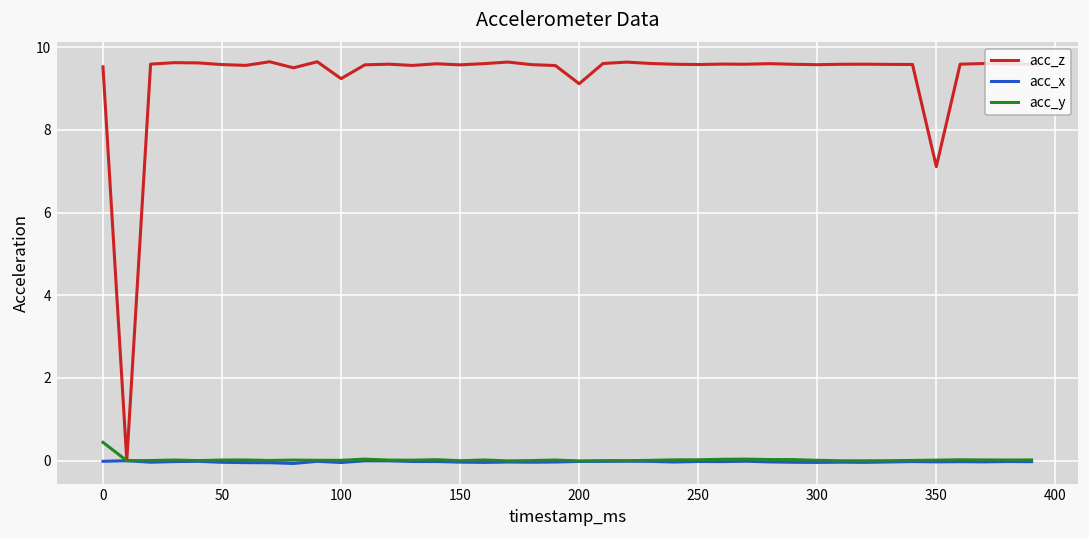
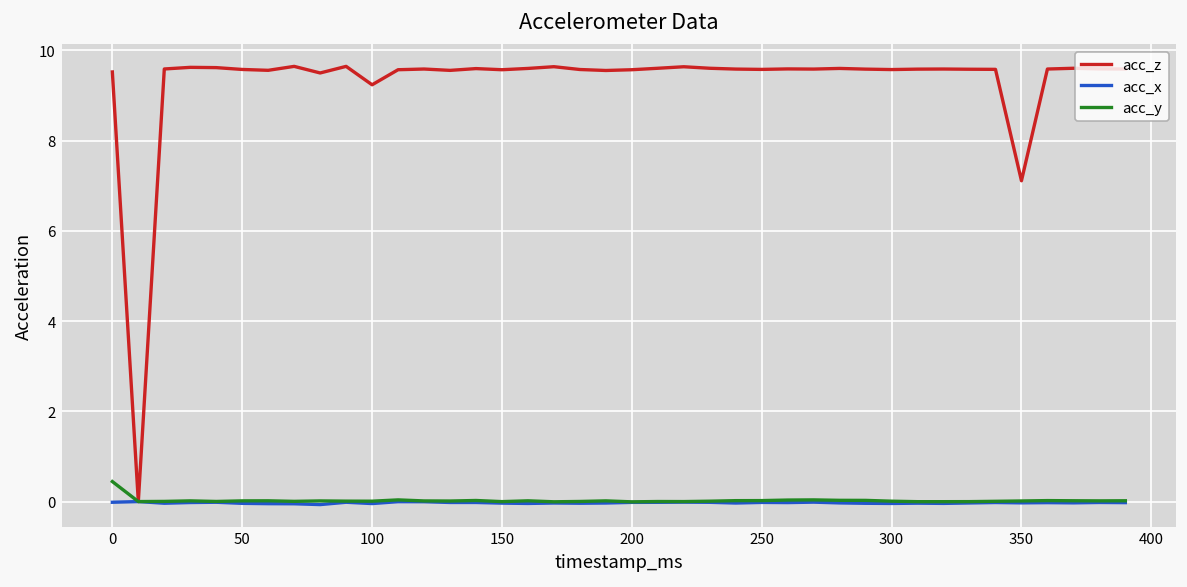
  {
    "acc_z": {
      "0": 9.5,
      "50": 9.6,
      "100": 9.2,
      "150": 9.6,
-     "200": 9.1,
+     "200": 9.6,
      "250": 9.6,
      "300": 9.6,
      "350": 7.1
    },
    "acc_x": {
      "0": 0.0
    },
    "acc_y": {
      "0": 0.4
    }
  }
